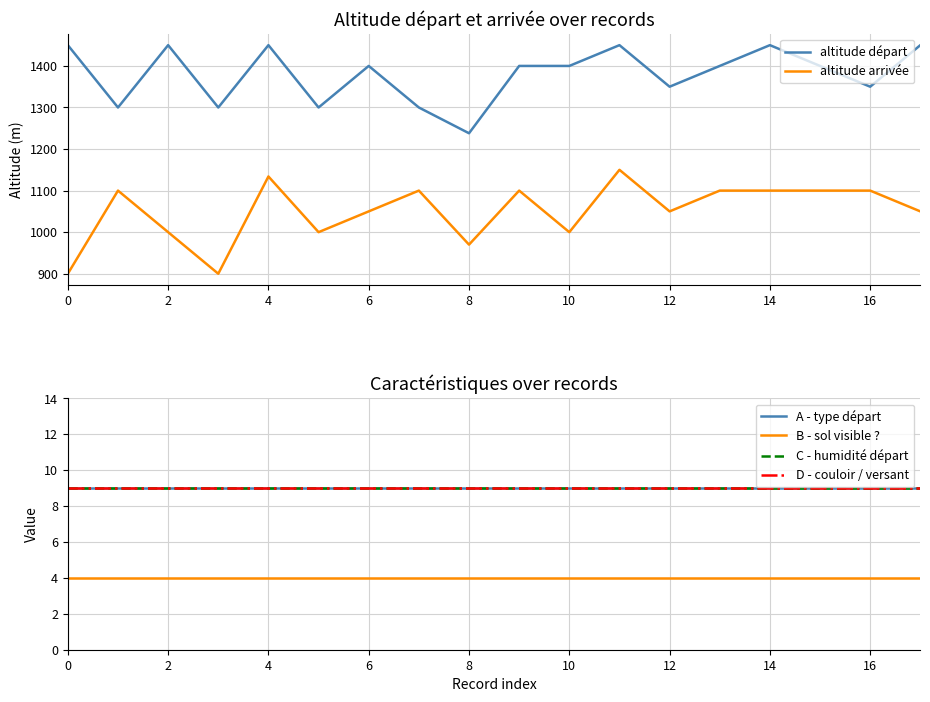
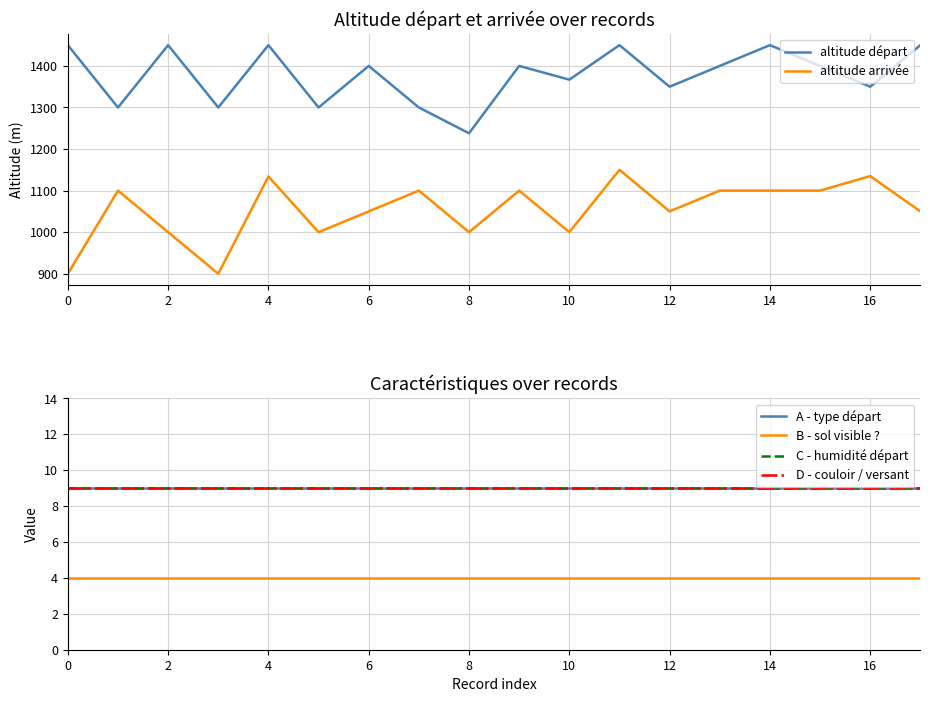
  {
    "Altitude départ et arrivée over records": {
      "altitude départ": {
        "0": 1450,
        "2": 1450,
        "4": 1450,
        "6": 1400,
        "8": 1240,
-       "10": 1400,
+       "10": 1370,
        "12": 1350,
        "14": 1450,
        "16": 1350
      },
      "altitude arrivée": {
        "0": 900,
        "2": 1000,
        "4": 1130,
        "6": 1050,
-       "8": 970,
+       "8": 1000,
        "10": 1000,
        "12": 1050,
        "14": 1100,
-       "16": 1100
+       "16": 1140
      }
    },
    "Caractéristiques over records": {
      "D - couloir / versant": {
        "0": 9.0,
        "2": 9.0,
        "4": 9.0,
        "6": 9.0,
        "8": 9.0,
        "10": 9.0,
        "12": 9.0,
        "14": 9.0,
        "16": 9.0
      },
      "B - sol visible ?": {
        "0": 4.0,
        "2": 4.0,
        "4": 4.0,
        "6": 4.0,
        "8": 4.0,
        "10": 4.0,
        "12": 4.0,
        "14": 4.0,
        "16": 4.0
      }
    }
  }
